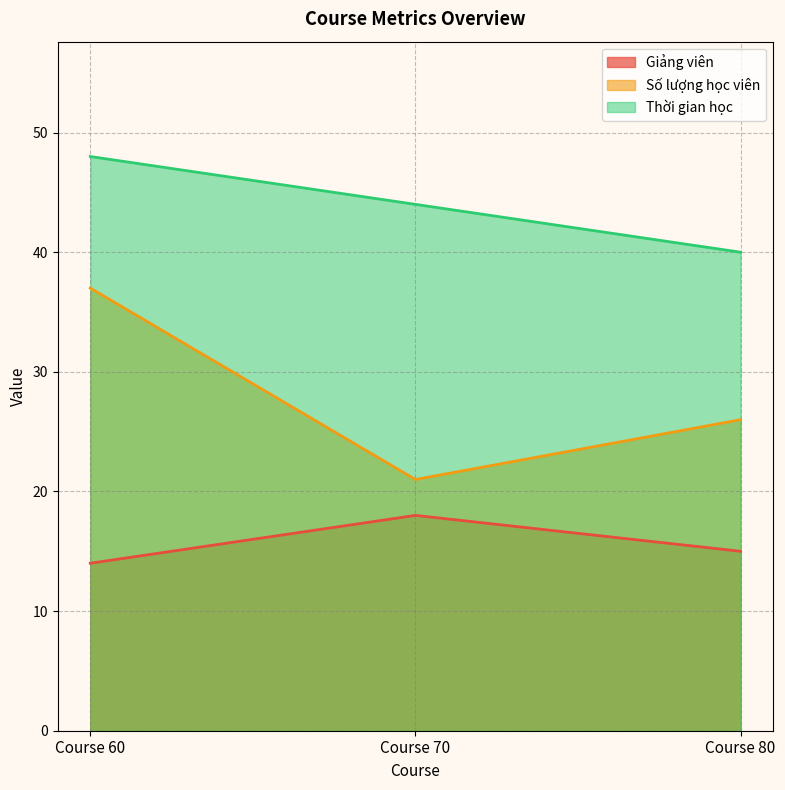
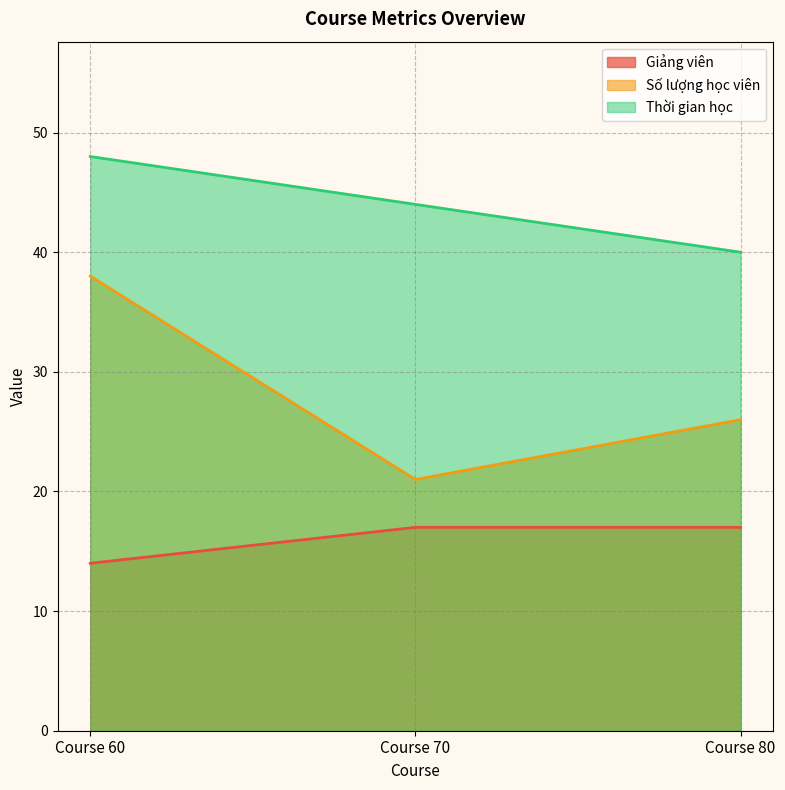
  {
    "Giảng viên": {
      "Course 60": 14,
-     "Course 70": 18,
-     "Course 80": 15
+     "Course 70": 17,
+     "Course 80": 17
    },
    "Số lượng học viên": {
-     "Course 60": 37,
+     "Course 60": 38,
      "Course 70": 21,
      "Course 80": 26
    },
    "Thời gian học": {
      "Course 60": 48,
      "Course 70": 44,
      "Course 80": 40
    }
  }
